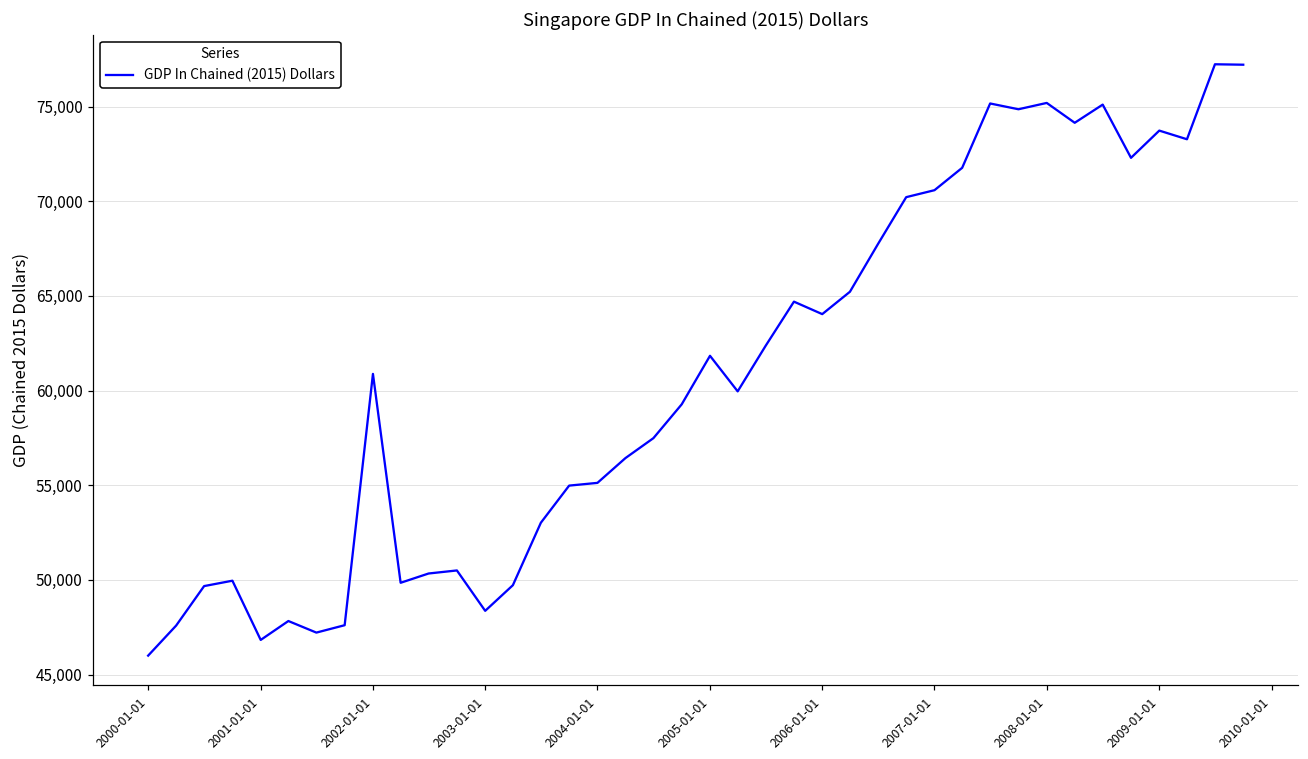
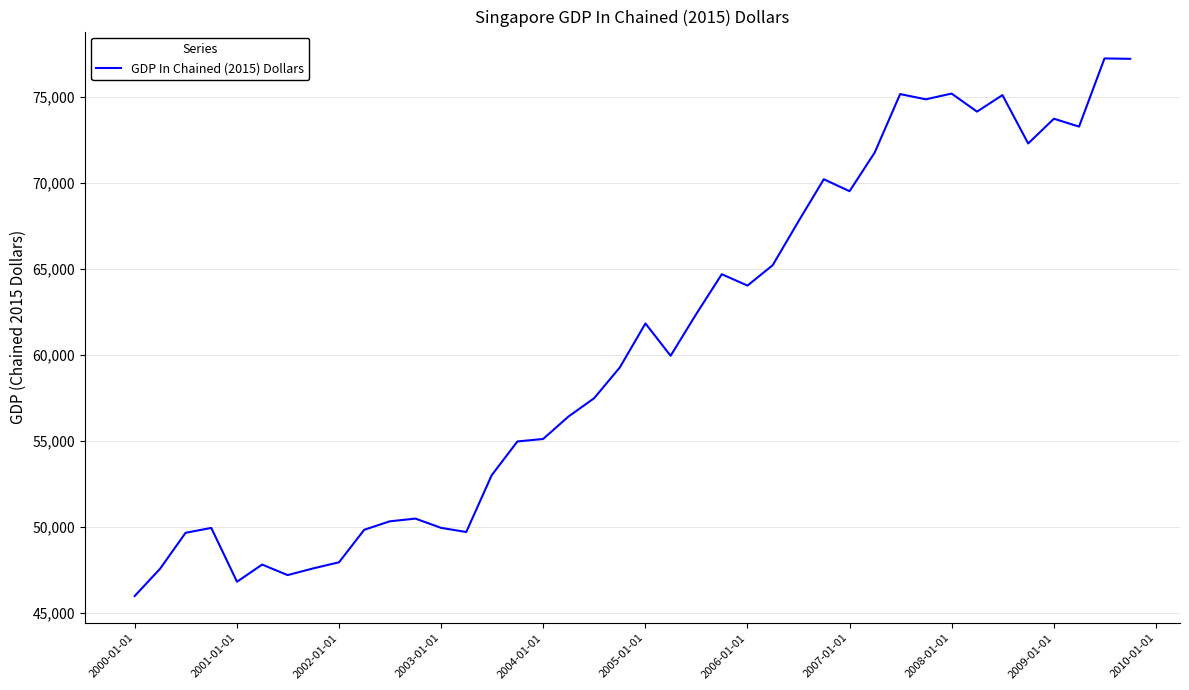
  {
    "2000-01-01": "46,000",
    "2001-01-01": "46,800",
-   "2002-01-01": "60,900",
-   "2003-01-01": "48,400",
+   "2002-01-01": "48,000",
+   "2003-01-01": "50,000",
    "2004-01-01": "55,100",
    "2005-01-01": "61,800",
    "2006-01-01": "64,000",
-   "2007-01-01": "70,600",
+   "2007-01-01": "69,500",
    "2008-01-01": "75,200",
    "2009-01-01": "73,700"
  }
